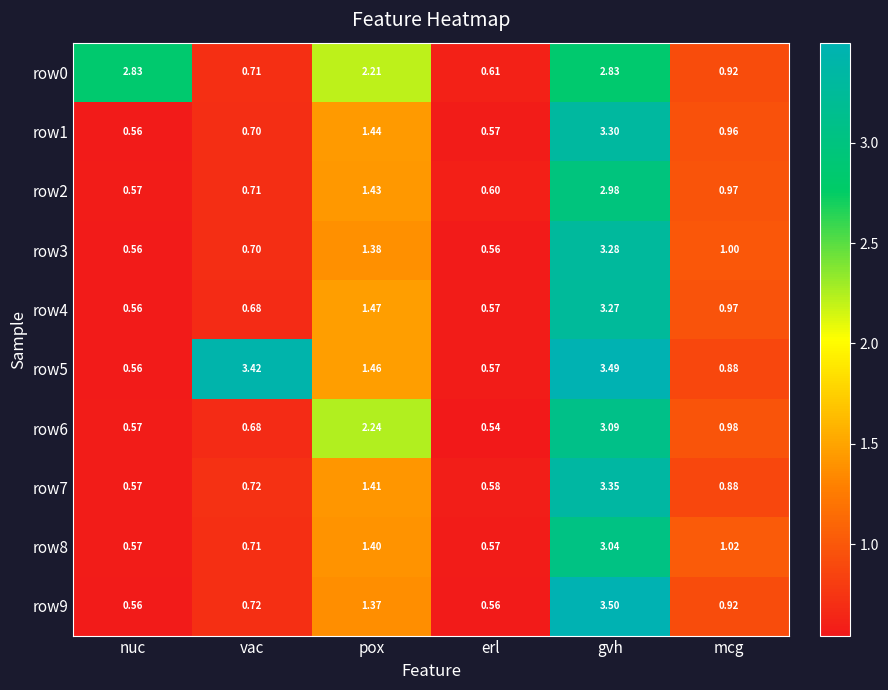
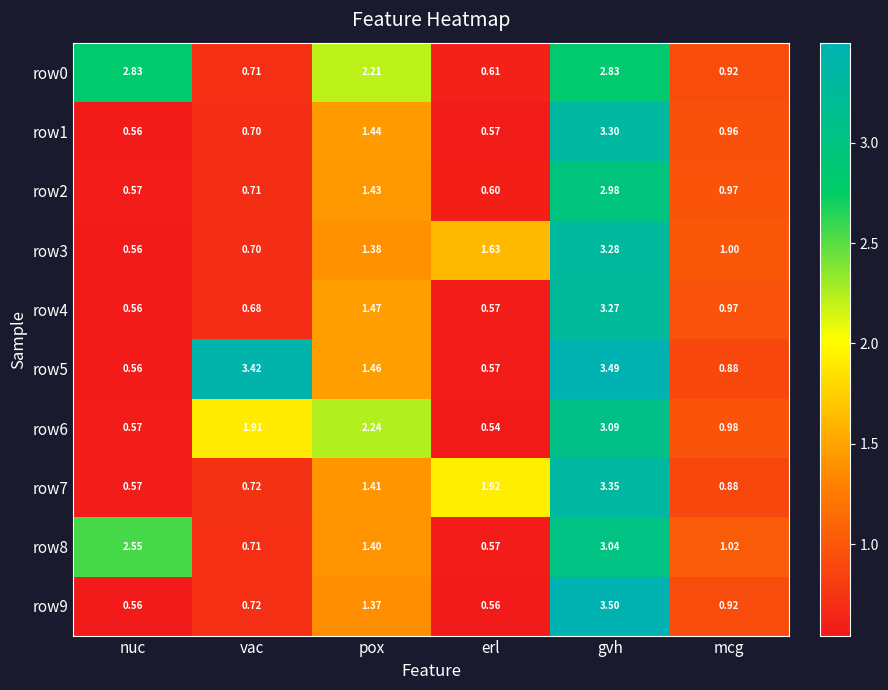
  {
    "row0": {
      "nuc": 2.83,
      "vac": 0.71,
      "pox": 2.21,
      "erl": 0.61,
      "gvh": 2.83,
      "mcg": 0.92
    },
    "row1": {
      "nuc": 0.56,
      "vac": 0.70,
      "pox": 1.44,
      "erl": 0.57,
      "gvh": 3.30,
      "mcg": 0.96
    },
    "row2": {
      "nuc": 0.57,
      "vac": 0.71,
      "pox": 1.43,
      "erl": 0.60,
      "gvh": 2.98,
      "mcg": 0.97
    },
    "row3": {
      "nuc": 0.56,
      "vac": 0.70,
      "pox": 1.38,
-     "erl": 0.56,
+     "erl": 1.63,
      "gvh": 3.28,
      "mcg": 1.00
    },
    "row4": {
      "nuc": 0.56,
      "vac": 0.68,
      "pox": 1.47,
      "erl": 0.57,
      "gvh": 3.27,
      "mcg": 0.97
    },
    "row5": {
      "nuc": 0.56,
      "vac": 3.42,
      "pox": 1.46,
      "erl": 0.57,
      "gvh": 3.49,
      "mcg": 0.88
    },
    "row6": {
      "nuc": 0.57,
-     "vac": 0.68,
+     "vac": 1.91,
      "pox": 2.24,
      "erl": 0.54,
      "gvh": 3.09,
      "mcg": 0.98
    },
    "row7": {
      "nuc": 0.57,
      "vac": 0.72,
      "pox": 1.41,
-     "erl": 0.58,
+     "erl": 1.92,
      "gvh": 3.35,
      "mcg": 0.88
    },
    "row8": {
-     "nuc": 0.57,
+     "nuc": 2.55,
      "vac": 0.71,
      "pox": 1.40,
      "erl": 0.57,
      "gvh": 3.04,
      "mcg": 1.02
    },
    "row9": {
      "nuc": 0.56,
      "vac": 0.72,
      "pox": 1.37,
      "erl": 0.56,
      "gvh": 3.50,
      "mcg": 0.92
    }
  }
